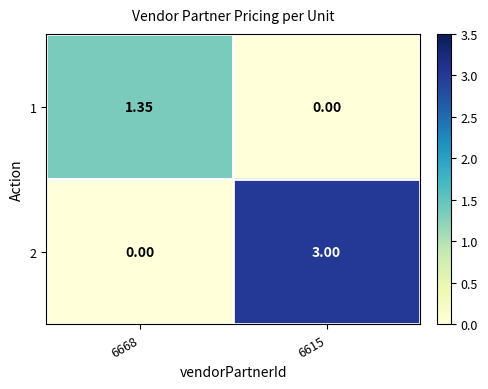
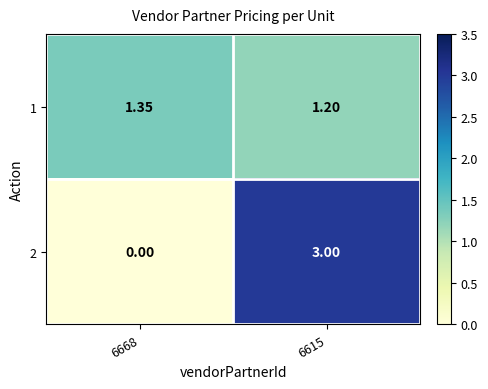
  {
    "1": {
      "6668": 1.35,
-     "6615": 0.00
+     "6615": 1.20
    },
    "2": {
      "6668": 0.00,
      "6615": 3.00
    }
  }
